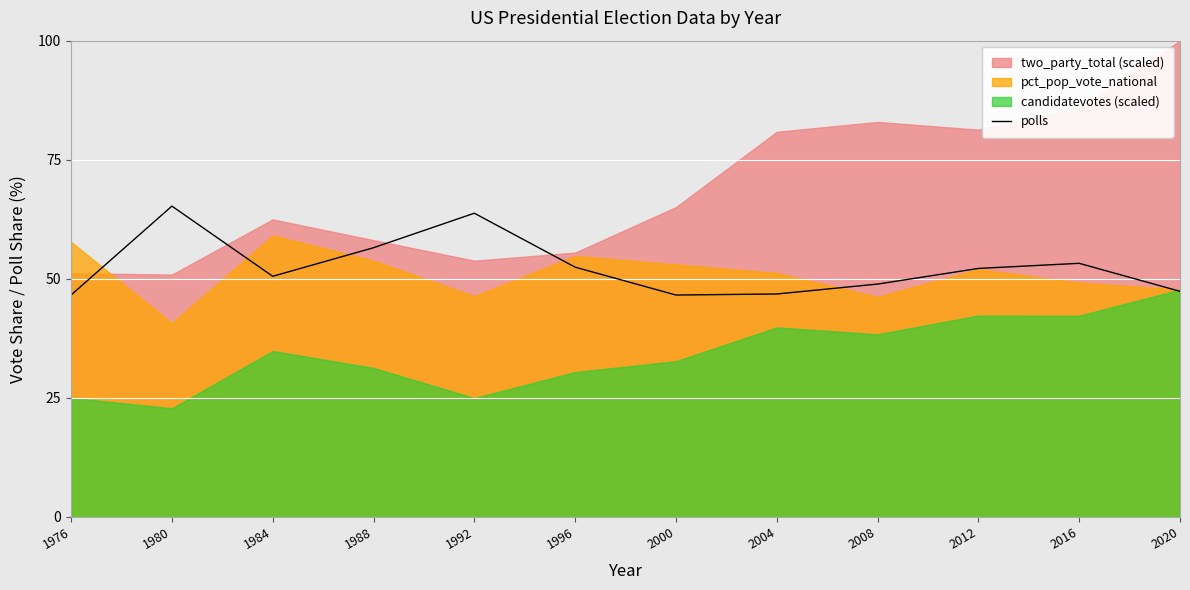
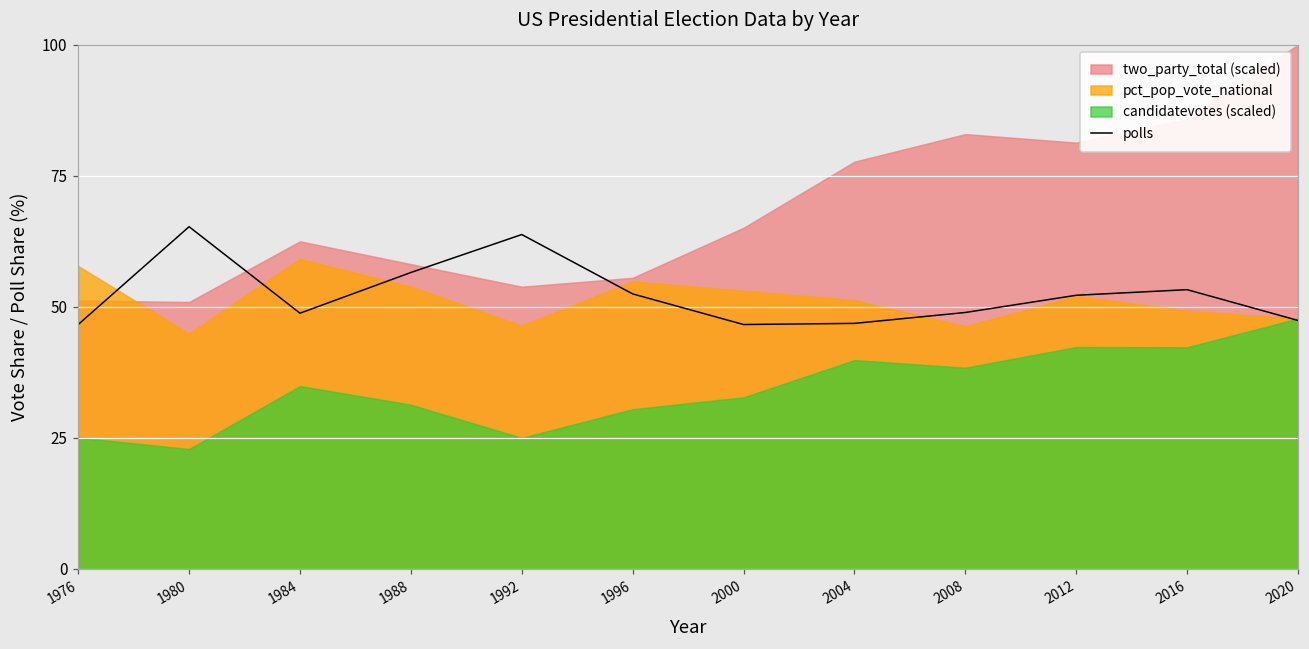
  {
    "polls": {
      "1976": 47,
      "1980": 65,
-     "1984": 51,
+     "1984": 49,
      "1988": 57,
      "1992": 64,
      "1996": 52,
      "2000": 47,
      "2004": 47,
      "2008": 49,
      "2016": 53
    },
    "two_party_total (scaled)": {
      "1976": 51,
      "1980": 51,
      "1984": 62,
      "1988": 58,
      "1992": 54,
      "1996": 56,
      "2000": 65,
-     "2004": 81,
+     "2004": 78,
      "2008": 83,
      "2012": 81,
      "2020": 100
    },
    "pct_pop_vote_national": {
      "1976": 58,
-     "1980": 41,
+     "1980": 45,
      "1984": 59,
      "1988": 54,
      "1992": 46,
      "1996": 55,
      "2000": 53,
      "2004": 51,
      "2008": 46,
      "2016": 49
    },
    "candidatevotes (scaled)": {
      "1976": 25,
      "1980": 23,
      "1984": 35,
      "1988": 31,
      "1992": 25,
      "1996": 30,
      "2000": 33,
      "2004": 40,
      "2008": 38,
      "2012": 42,
      "2016": 42
    }
  }
